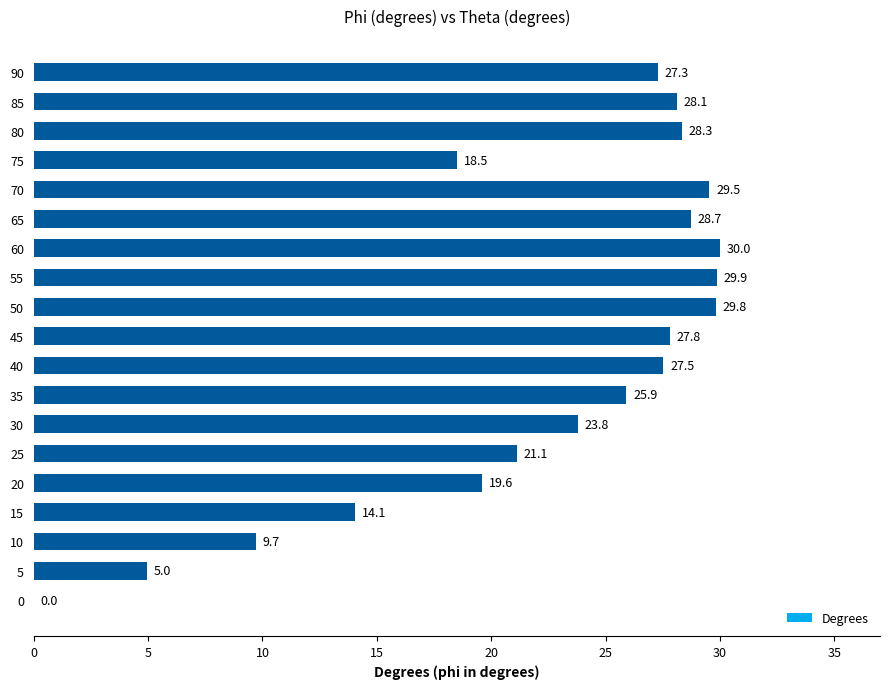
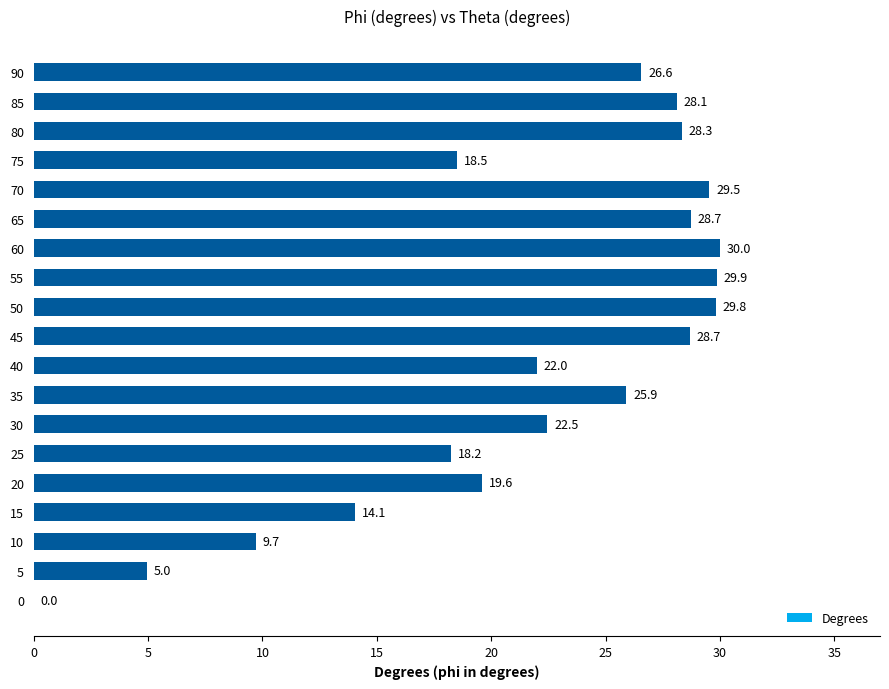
  {
-   "90": 27.3,
+   "90": 26.6,
    "85": 28.1,
    "80": 28.3,
    "75": 18.5,
    "70": 29.5,
    "65": 28.7,
    "60": 30.0,
    "55": 29.9,
    "50": 29.8,
-   "45": 27.8,
-   "40": 27.5,
+   "45": 28.7,
+   "40": 22.0,
    "35": 25.9,
-   "30": 23.8,
-   "25": 21.1,
+   "30": 22.5,
+   "25": 18.2,
    "20": 19.6,
    "15": 14.1,
    "10": 9.7,
    "5": 5.0,
    "0": 0.0
  }
